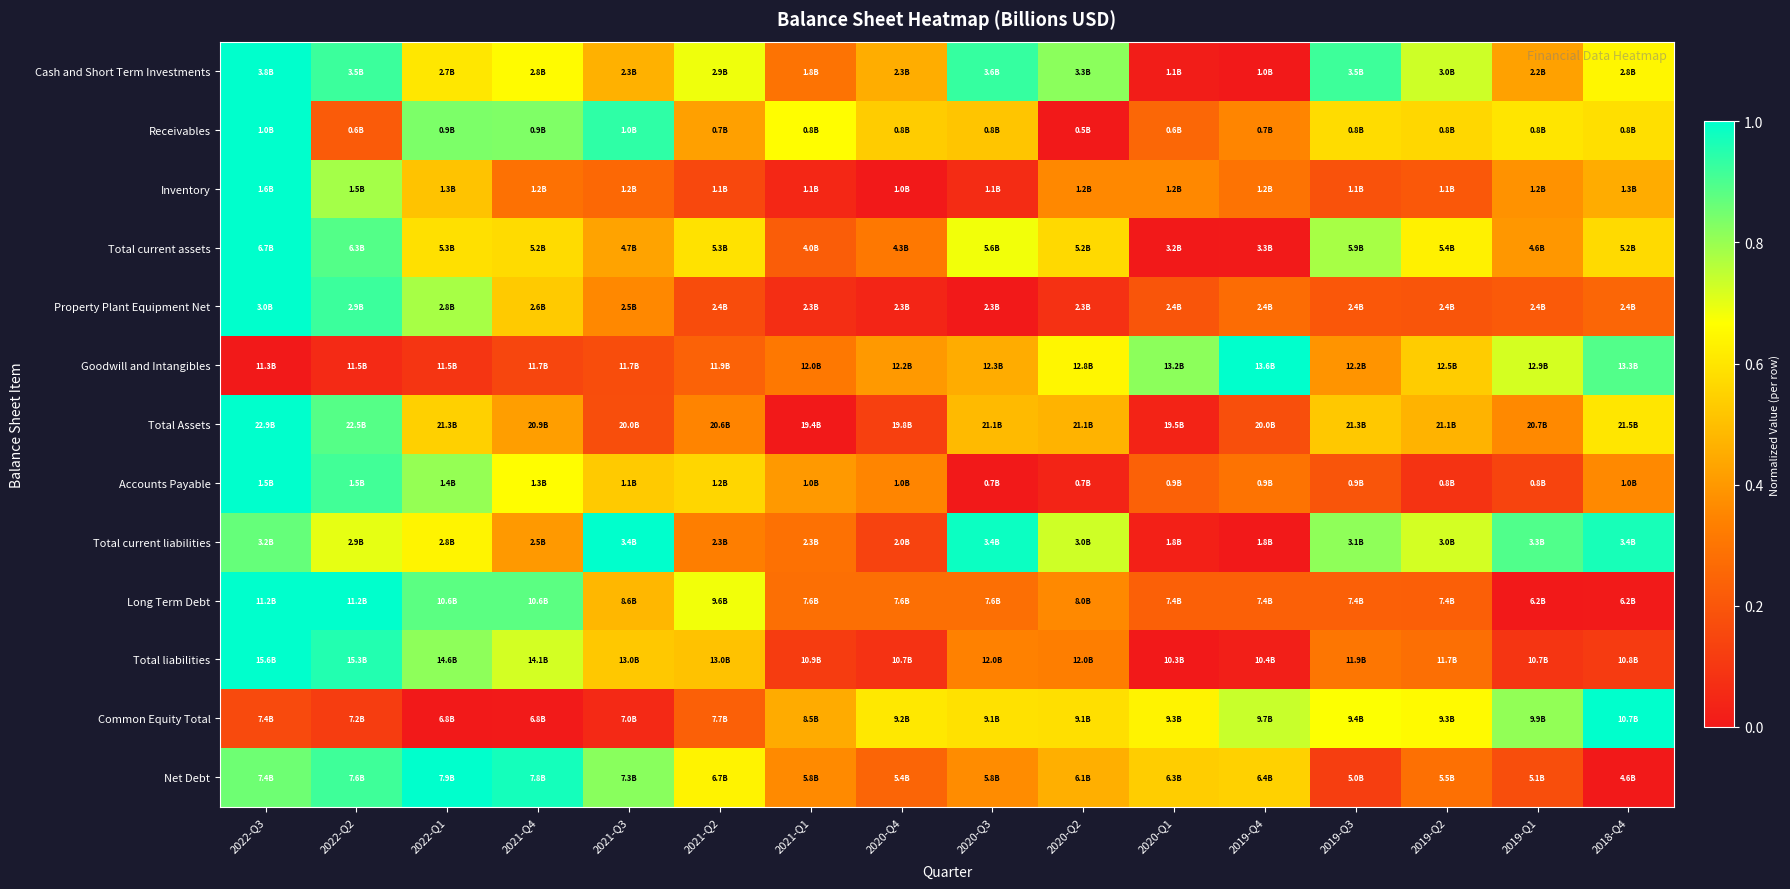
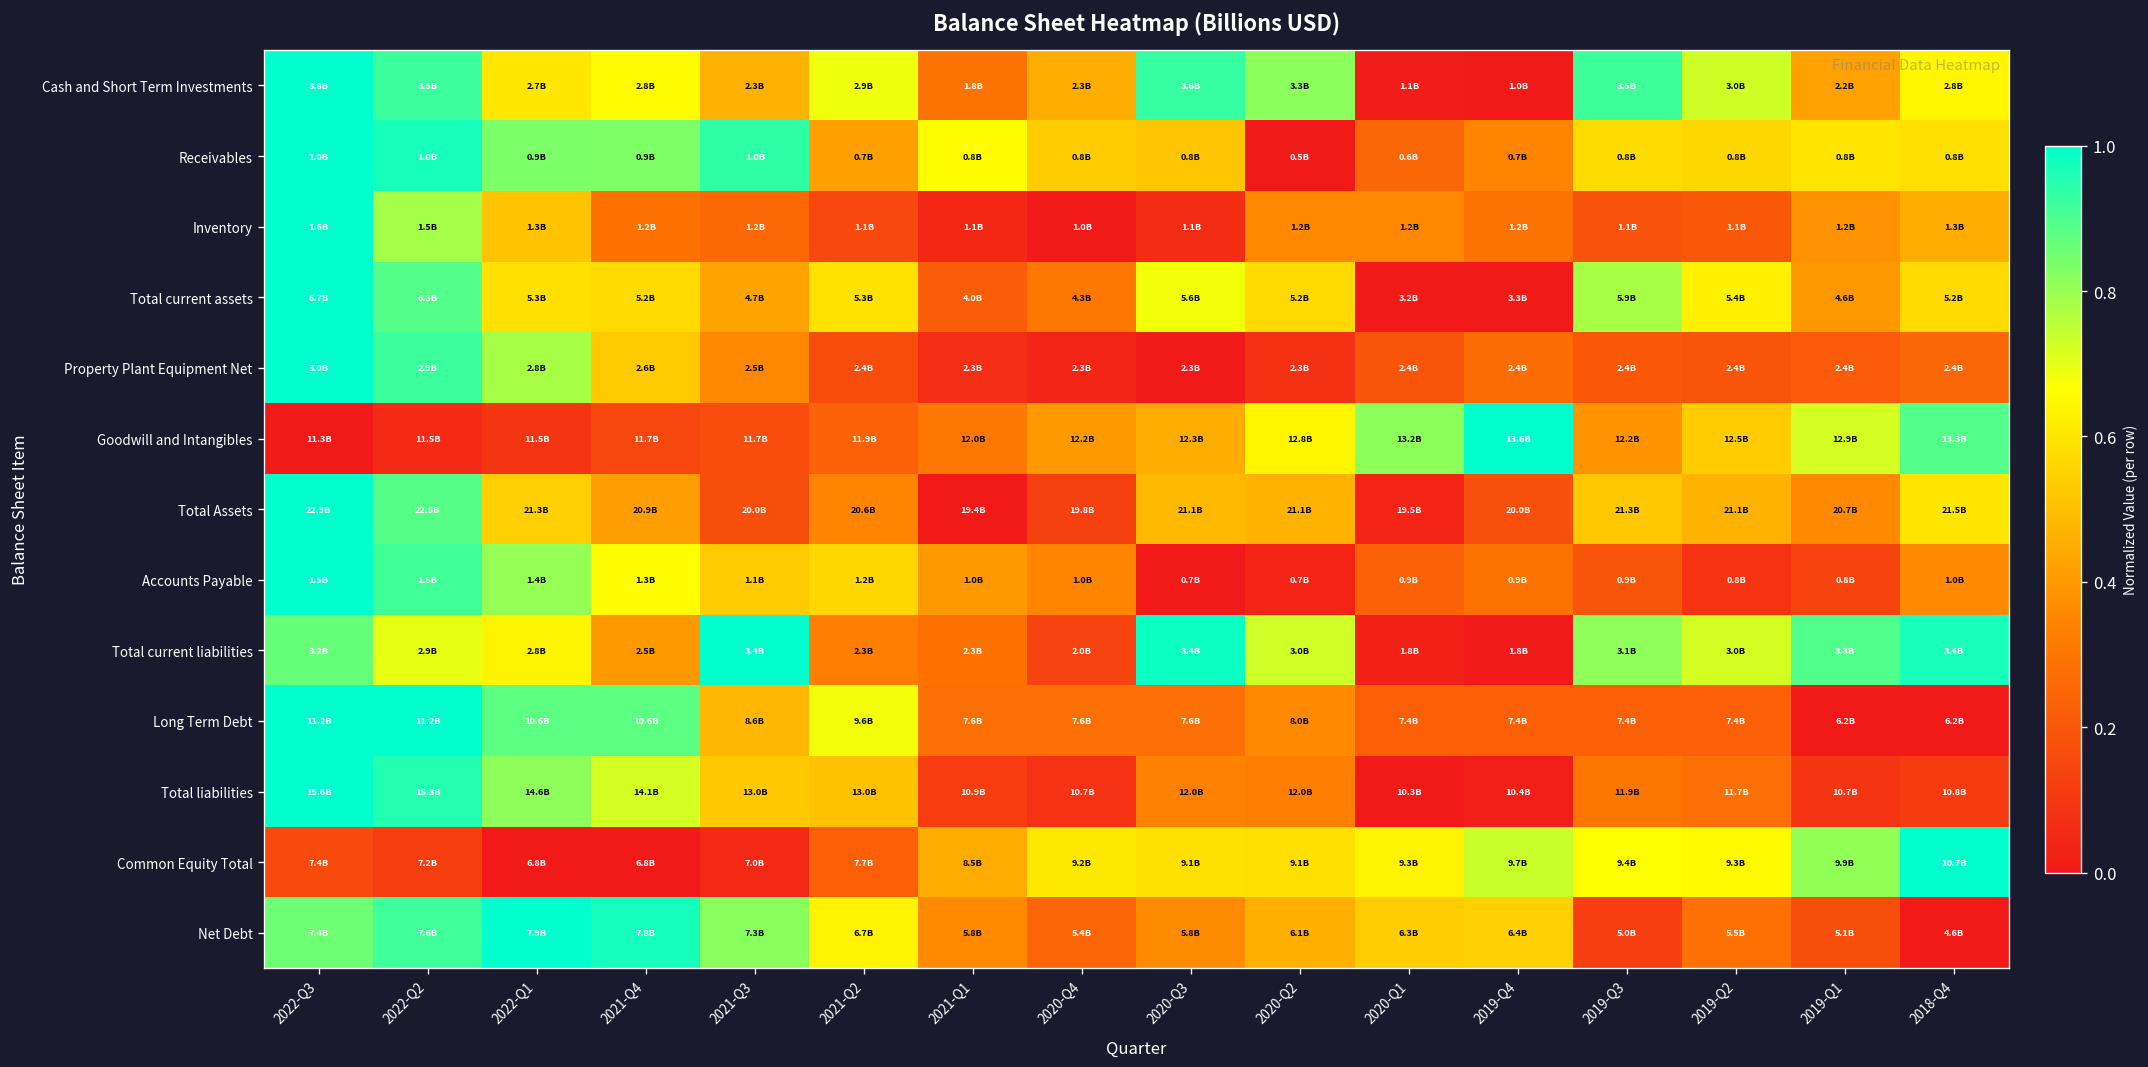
  {
    "Receivables": {
      "2022-Q3": "1.0B",
-     "2022-Q2": "0.6B",
+     "2022-Q2": "1.0B",
      "2022-Q1": "0.9B",
      "2021-Q4": "0.9B",
      "2021-Q3": "1.0B",
      "2021-Q2": "0.7B",
      "2021-Q1": "0.8B",
      "2020-Q4": "0.8B",
      "2020-Q3": "0.8B",
      "2020-Q2": "0.5B",
      "2020-Q1": "0.6B",
      "2019-Q4": "0.7B",
      "2019-Q3": "0.8B",
      "2019-Q2": "0.8B",
      "2019-Q1": "0.8B",
      "2018-Q4": "0.8B"
    }
  }
